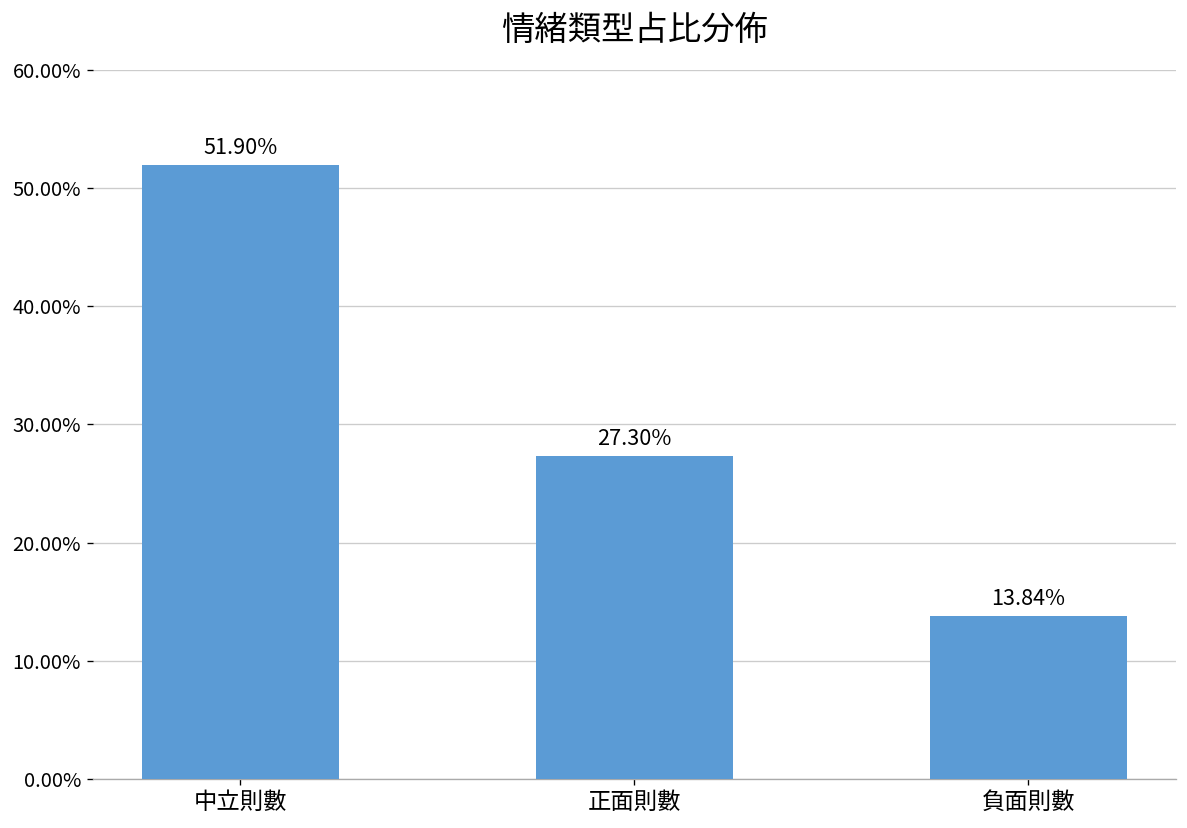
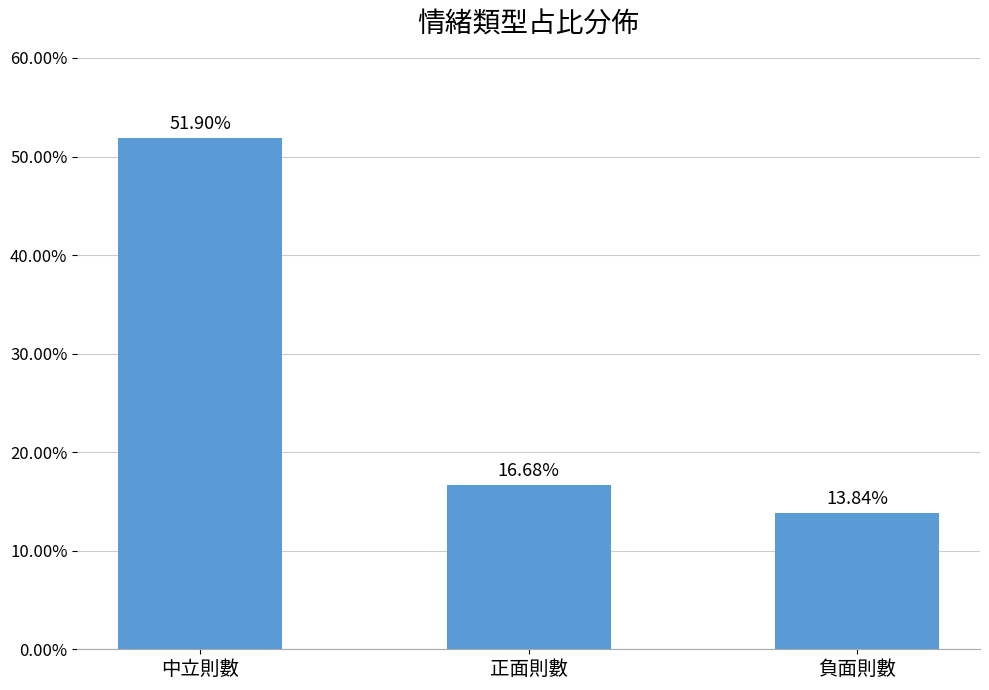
  {
    "中立則數": "51.90%",
-   "正面則數": "27.30%",
+   "正面則數": "16.68%",
    "負面則數": "13.84%"
  }
